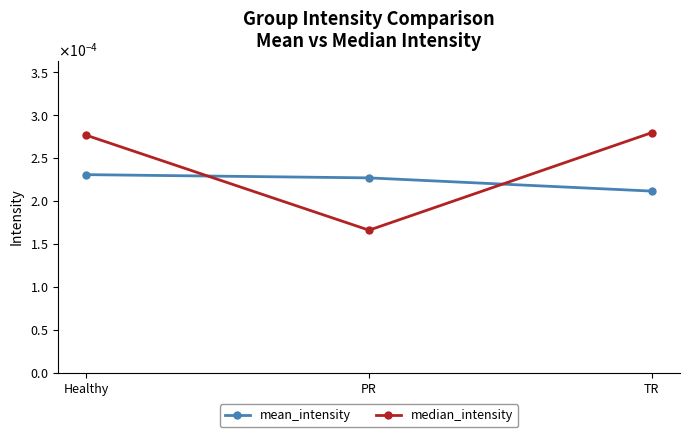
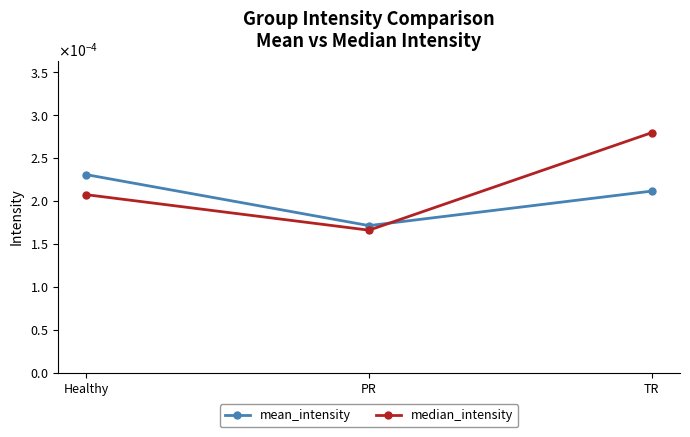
  {
    "mean_intensity": {
      "Healthy": 0.00023,
-     "PR": 0.00023,
+     "PR": 0.00017,
      "TR": 0.00021
    },
    "median_intensity": {
-     "Healthy": 0.00028,
+     "Healthy": 0.00021,
      "PR": 0.00017,
      "TR": 0.00028
    }
  }
